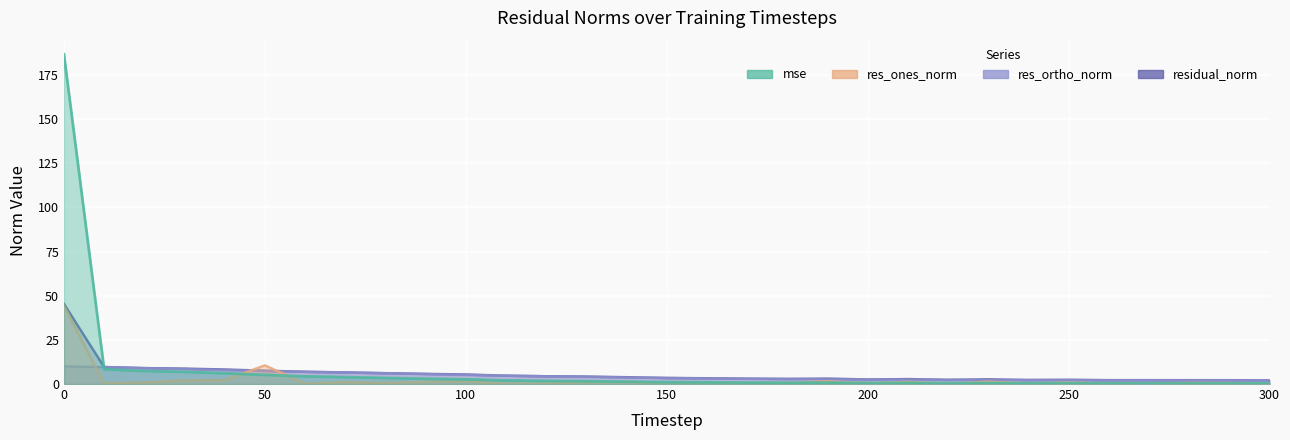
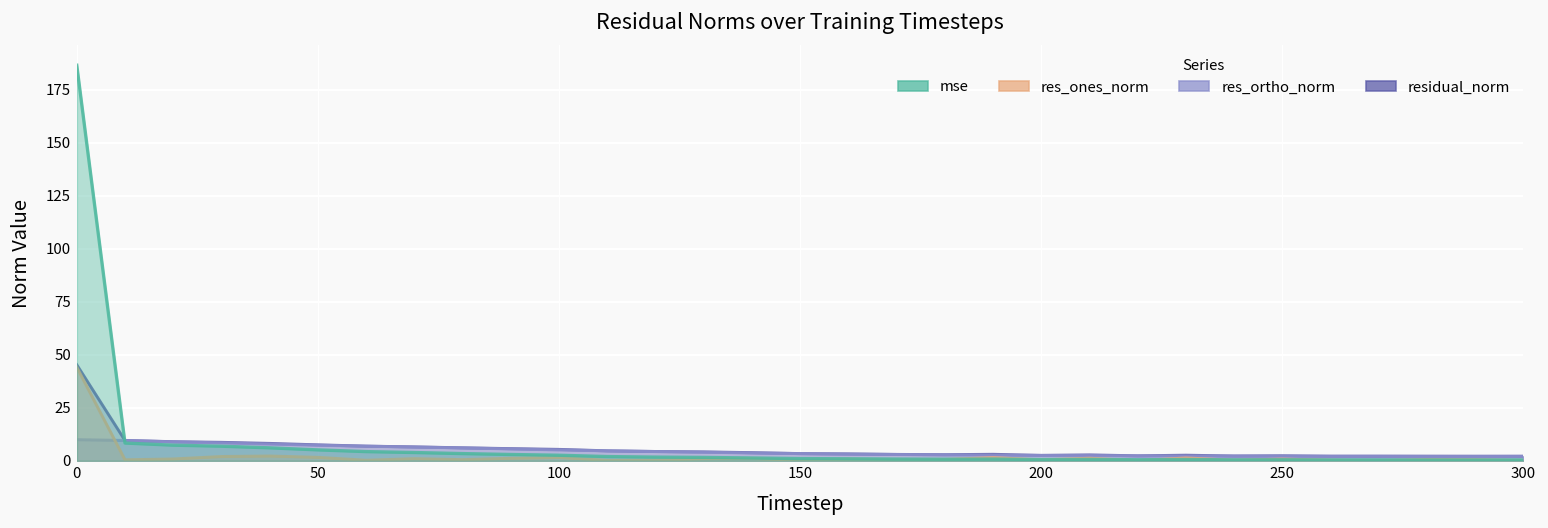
  {
    "res_ones_norm": {
-     "50": 11
+     "50": 2
    }
  }
